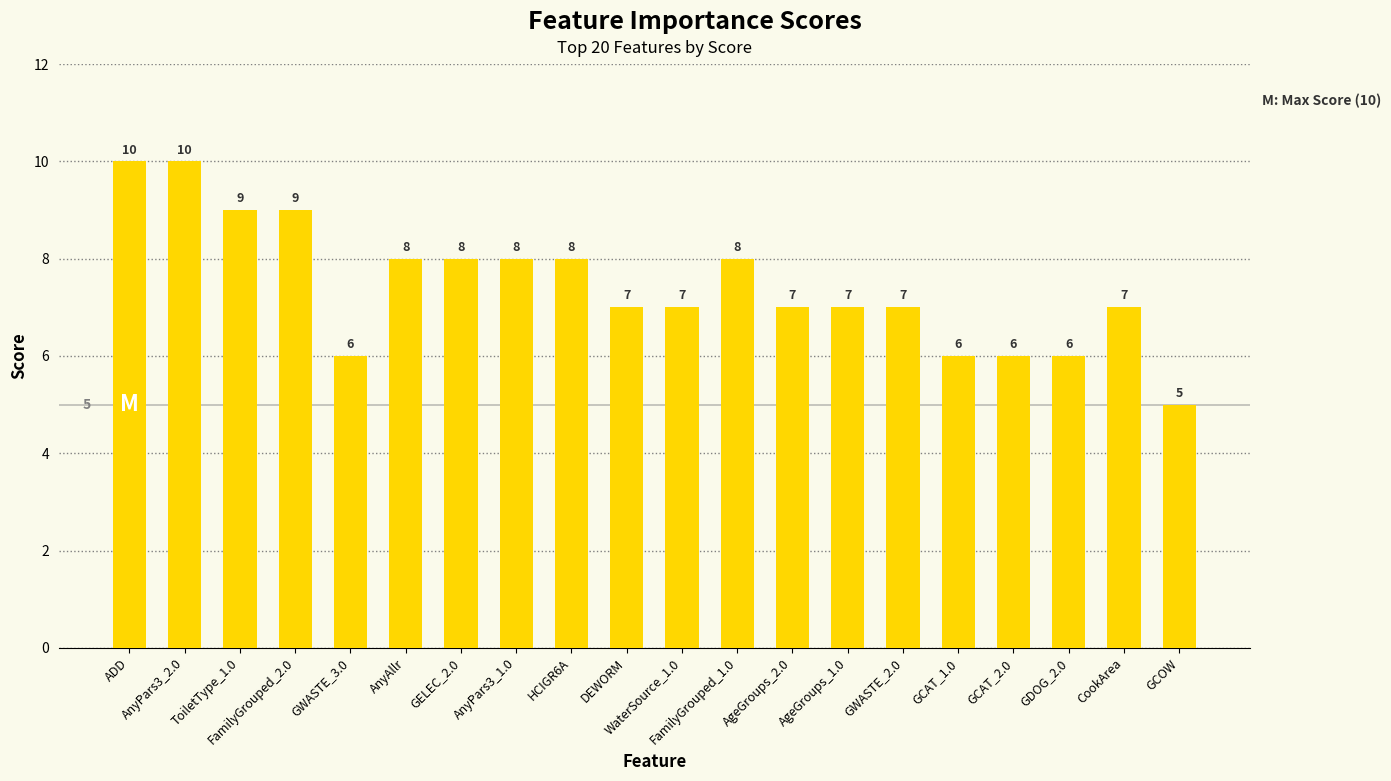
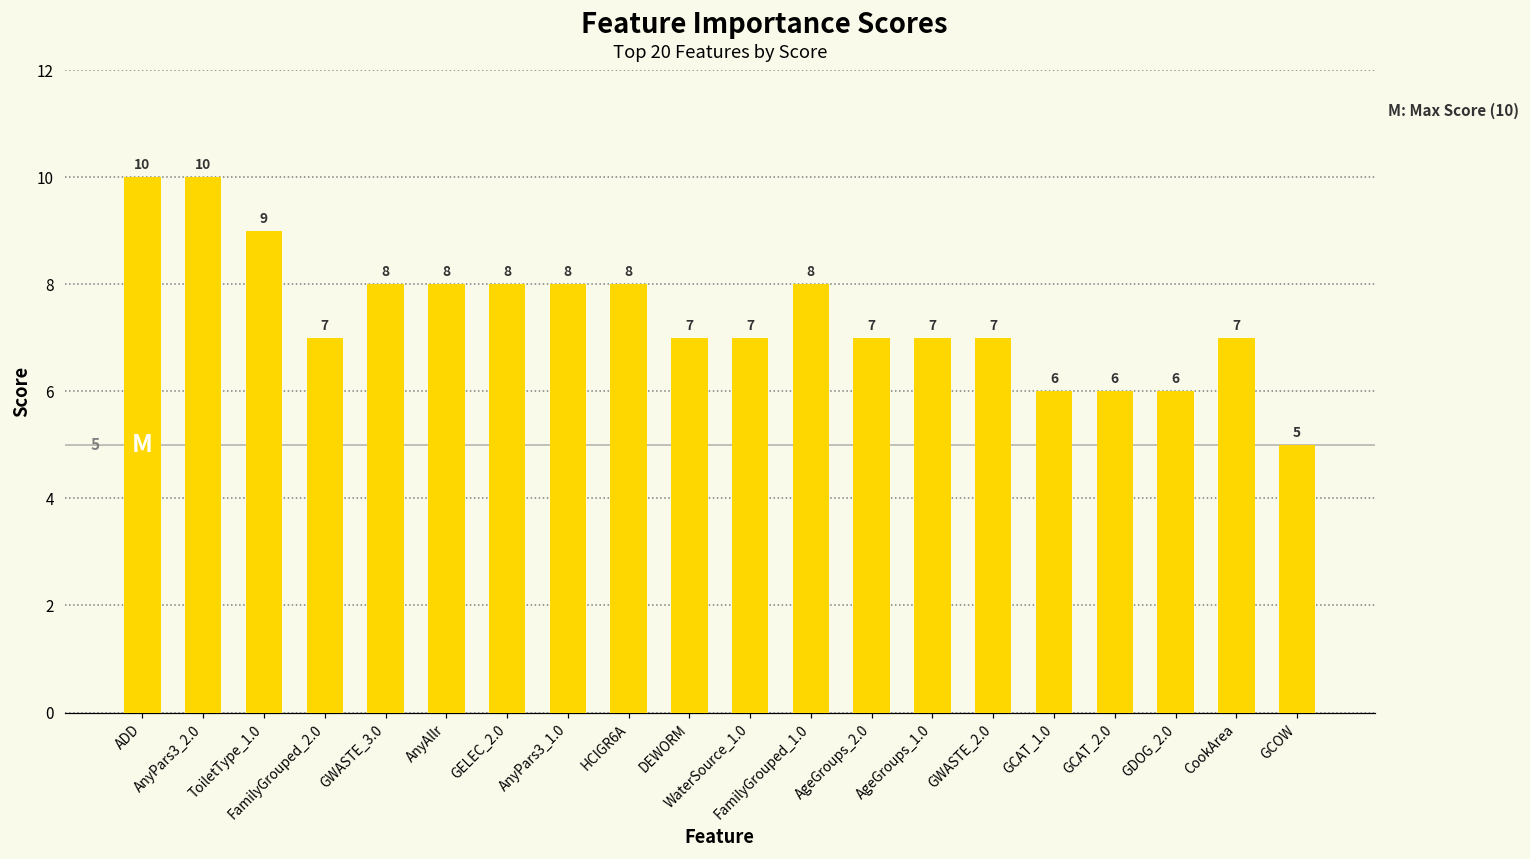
  {
    "ADD": 10,
    "AnyPars3_2.0": 10,
    "ToiletType_1.0": 9,
-   "FamilyGrouped_2.0": 9,
-   "GWASTE_3.0": 6,
+   "FamilyGrouped_2.0": 7,
+   "GWASTE_3.0": 8,
    "AnyAllr": 8,
    "GELEC_2.0": 8,
    "AnyPars3_1.0": 8,
    "HCIGR6A": 8,
    "DEWORM": 7,
    "WaterSource_1.0": 7,
    "FamilyGrouped_1.0": 8,
    "AgeGroups_2.0": 7,
    "AgeGroups_1.0": 7,
    "GWASTE_2.0": 7,
    "GCAT_1.0": 6,
    "GCAT_2.0": 6,
    "GDOG_2.0": 6,
    "CookArea": 7,
    "GCOW": 5
  }
